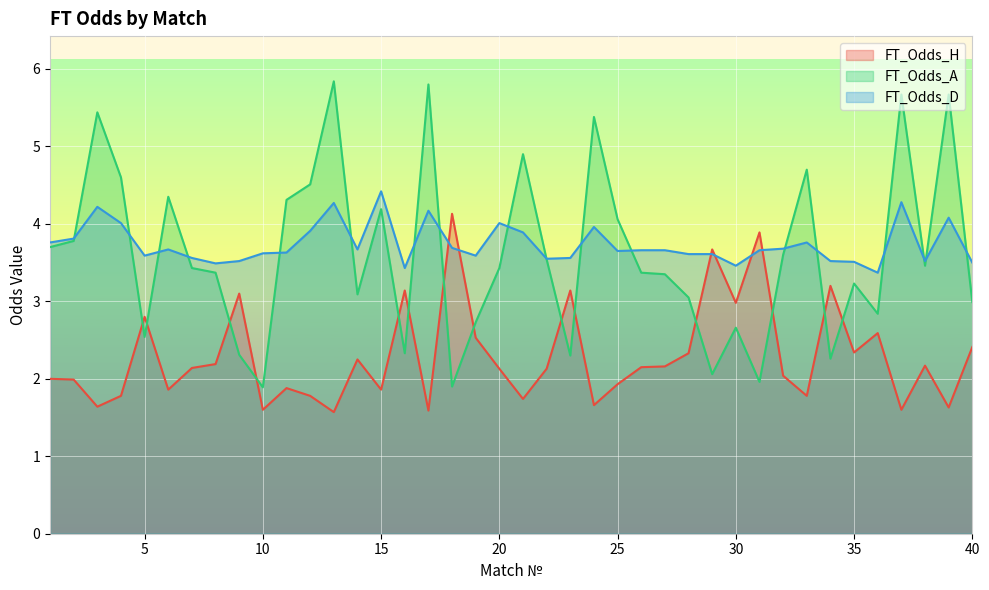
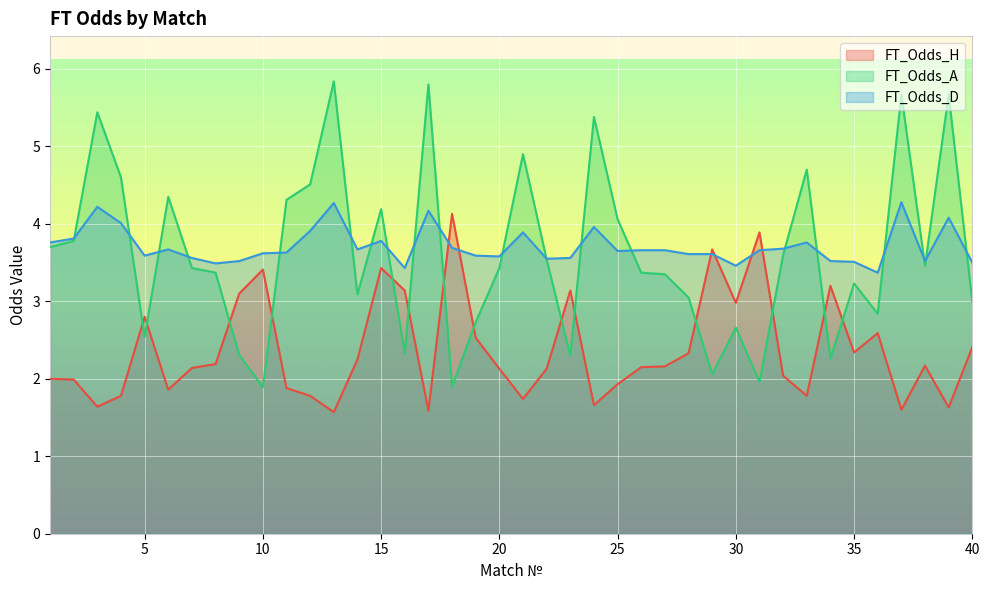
  {
    "FT_Odds_H": {
      "5": 2.8,
-     "10": 1.6,
-     "15": 1.9,
+     "10": 3.4,
+     "15": 3.4,
      "20": 2.1,
      "25": 1.9,
      "30": 3.0,
      "35": 2.3,
      "40": 2.4
    },
    "FT_Odds_A": {
      "5": 2.5,
      "10": 1.9,
      "15": 4.2,
      "20": 3.4,
      "25": 4.1,
      "30": 2.7,
      "35": 3.2,
      "40": 3.0
    },
    "FT_Odds_D": {
      "5": 3.6,
      "10": 3.6,
-     "15": 4.4,
-     "20": 4.0,
+     "15": 3.8,
+     "20": 3.6,
      "25": 3.7,
      "30": 3.5,
      "35": 3.5,
      "40": 3.5
    }
  }
